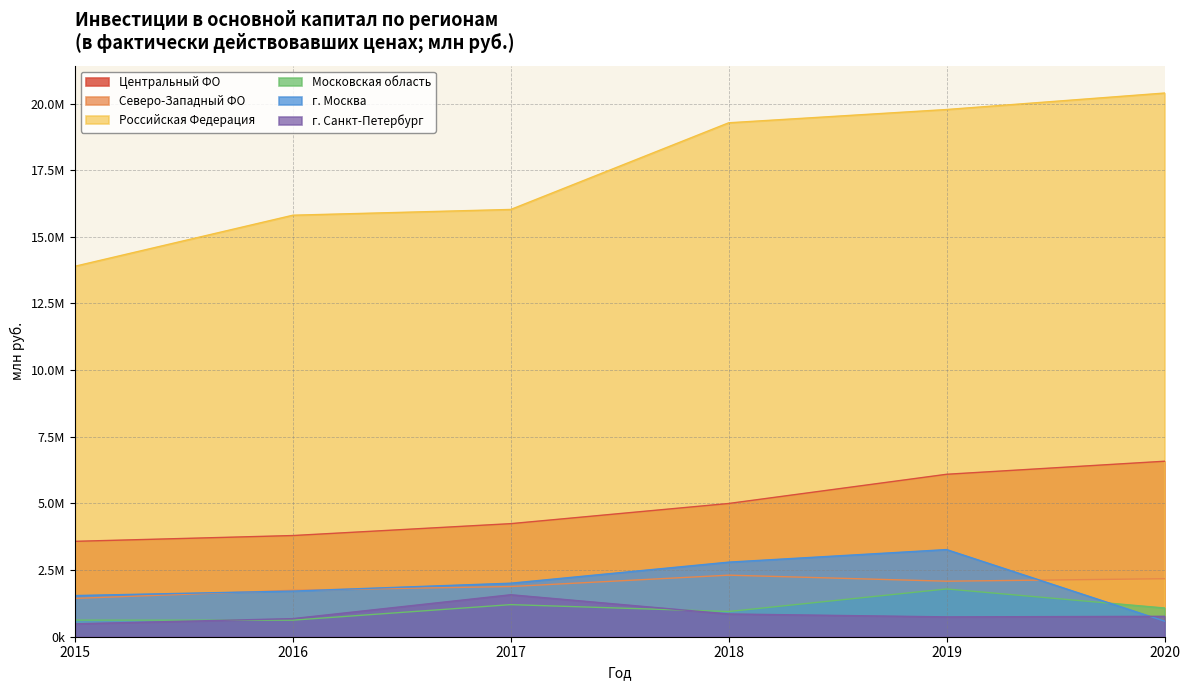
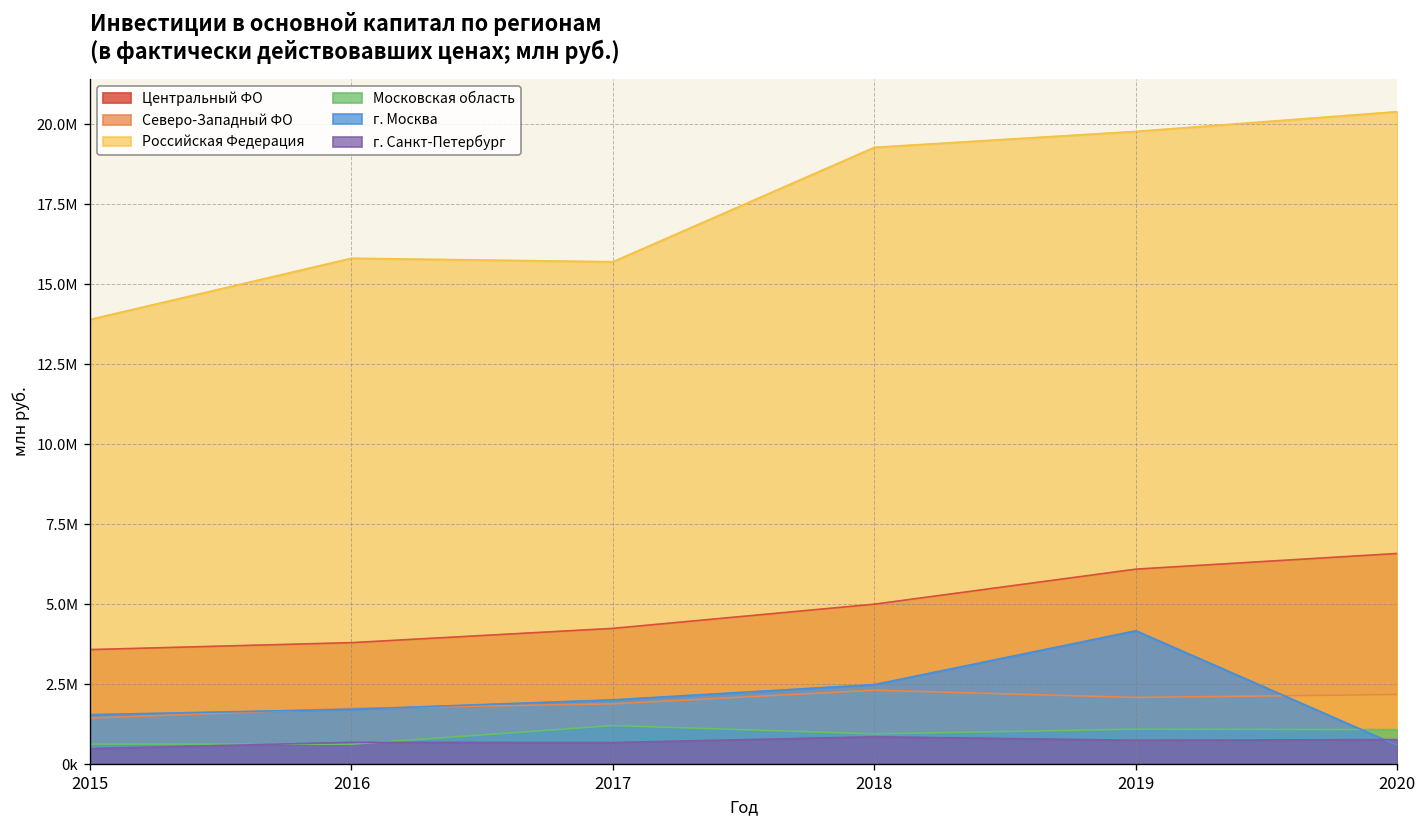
  {
    "Российская Федерация": {
      "2015": 13900000,
      "2016": 15800000,
-     "2017": 16000000,
+     "2017": 15700000,
      "2018": 19300000,
      "2019": 19800000,
      "2020": 20400000
    },
    "Московская область": {
      "2015": 600000,
      "2017": 1200000,
-     "2019": 1800000,
+     "2019": 1100000,
      "2020": 1100000
    },
    "г. Москва": {
      "2015": 1500000,
      "2017": 2000000,
-     "2018": 2800000,
-     "2019": 3300000,
+     "2018": 2500000,
+     "2019": 4200000,
      "2020": 600000
    },
    "г. Санкт-Петербург": {
      "2015": 500000,
-     "2017": 1600000,
+     "2017": 700000,
      "2019": 700000,
      "2020": 800000
    }
  }
